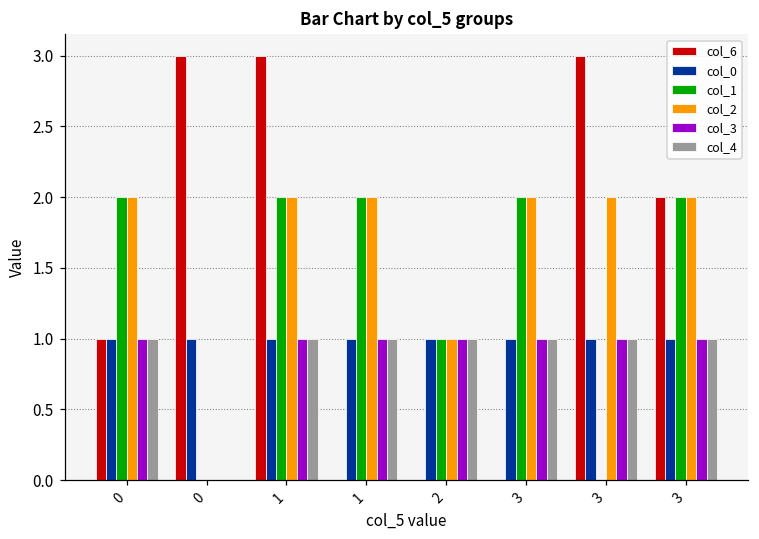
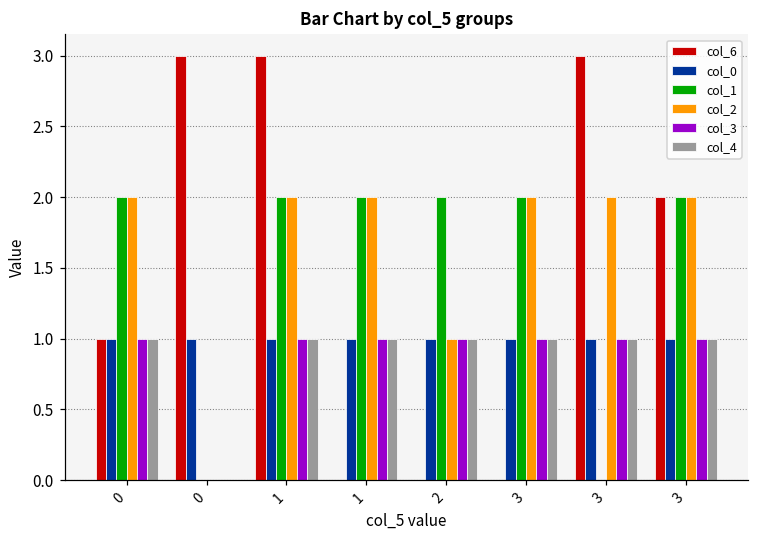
  {
    "col_6": {
      "2": 0
    },
    "col_0": {
      "2": 1
    },
    "col_1": {
-     "2": 1
+     "2": 2
    },
    "col_2": {
      "2": 1
    },
    "col_3": {
      "2": 1
    },
    "col_4": {
      "2": 1
    }
  }
